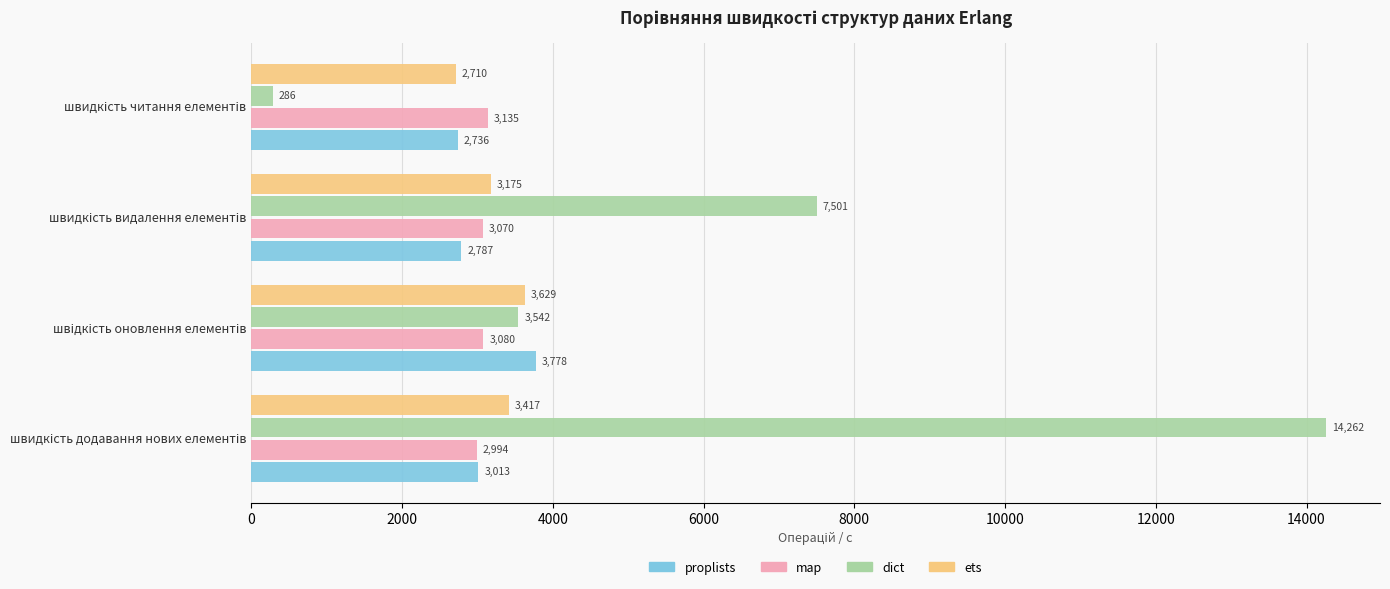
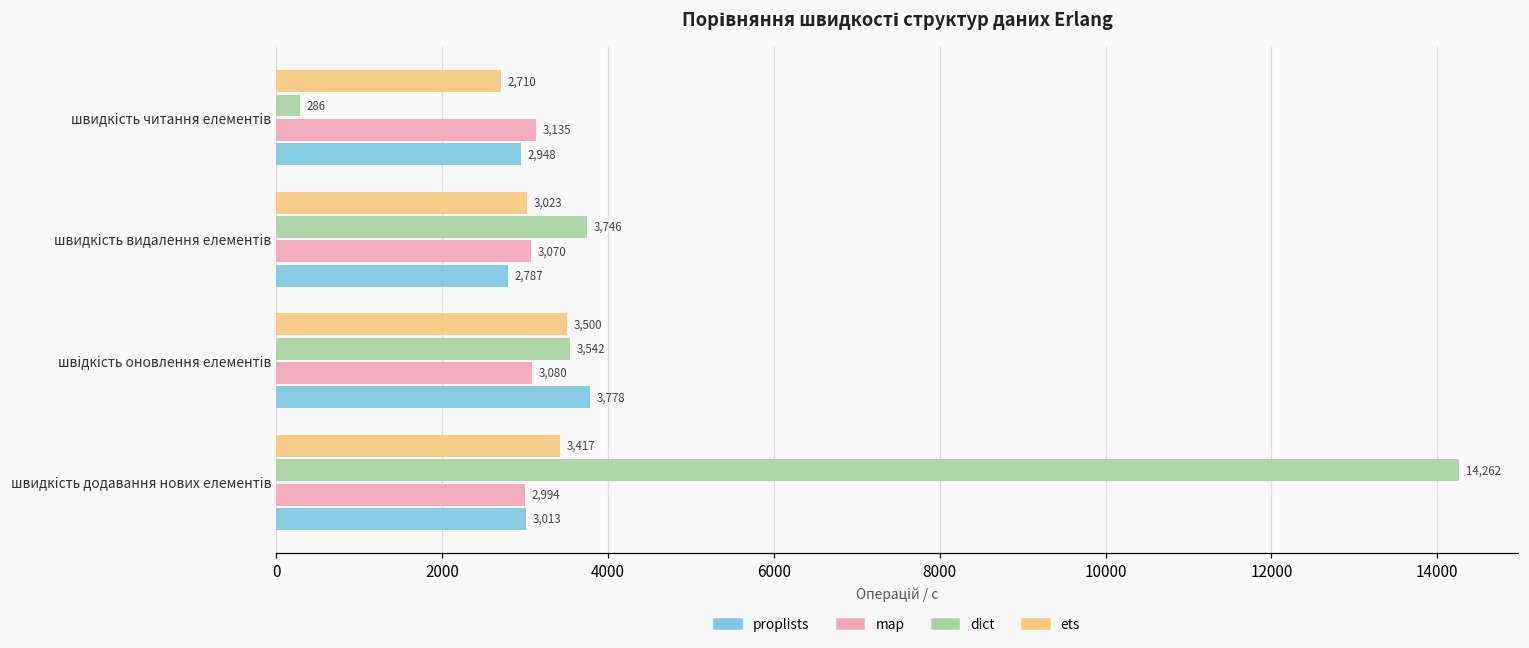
  {
    "proplists": {
-     "швидкість читання елементів": "2,736",
+     "швидкість читання елементів": "2,948",
      "швидкість видалення елементів": "2,787",
      "швідкість оновлення елементів": "3,778",
      "швидкість додавання нових елементів": "3,013"
    },
    "map": {
      "швидкість читання елементів": "3,135",
      "швидкість видалення елементів": "3,070",
      "швідкість оновлення елементів": "3,080",
      "швидкість додавання нових елементів": "2,994"
    },
    "dict": {
      "швидкість читання елементів": "286",
-     "швидкість видалення елементів": "7,501",
+     "швидкість видалення елементів": "3,746",
      "швідкість оновлення елементів": "3,542",
      "швидкість додавання нових елементів": "14,262"
    },
    "ets": {
      "швидкість читання елементів": "2,710",
-     "швидкість видалення елементів": "3,175",
-     "швідкість оновлення елементів": "3,629",
+     "швидкість видалення елементів": "3,023",
+     "швідкість оновлення елементів": "3,500",
      "швидкість додавання нових елементів": "3,417"
    }
  }
